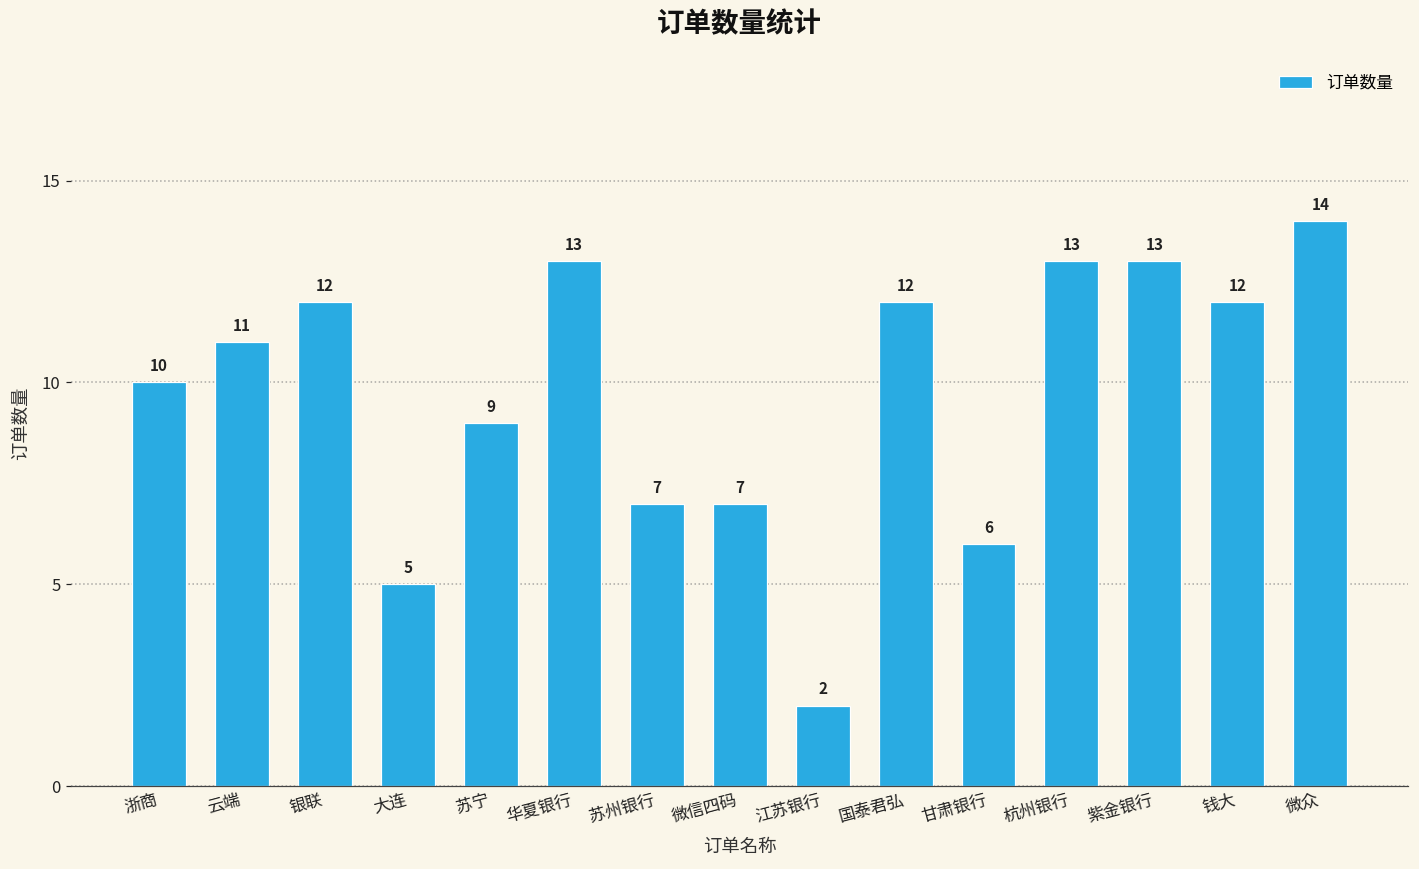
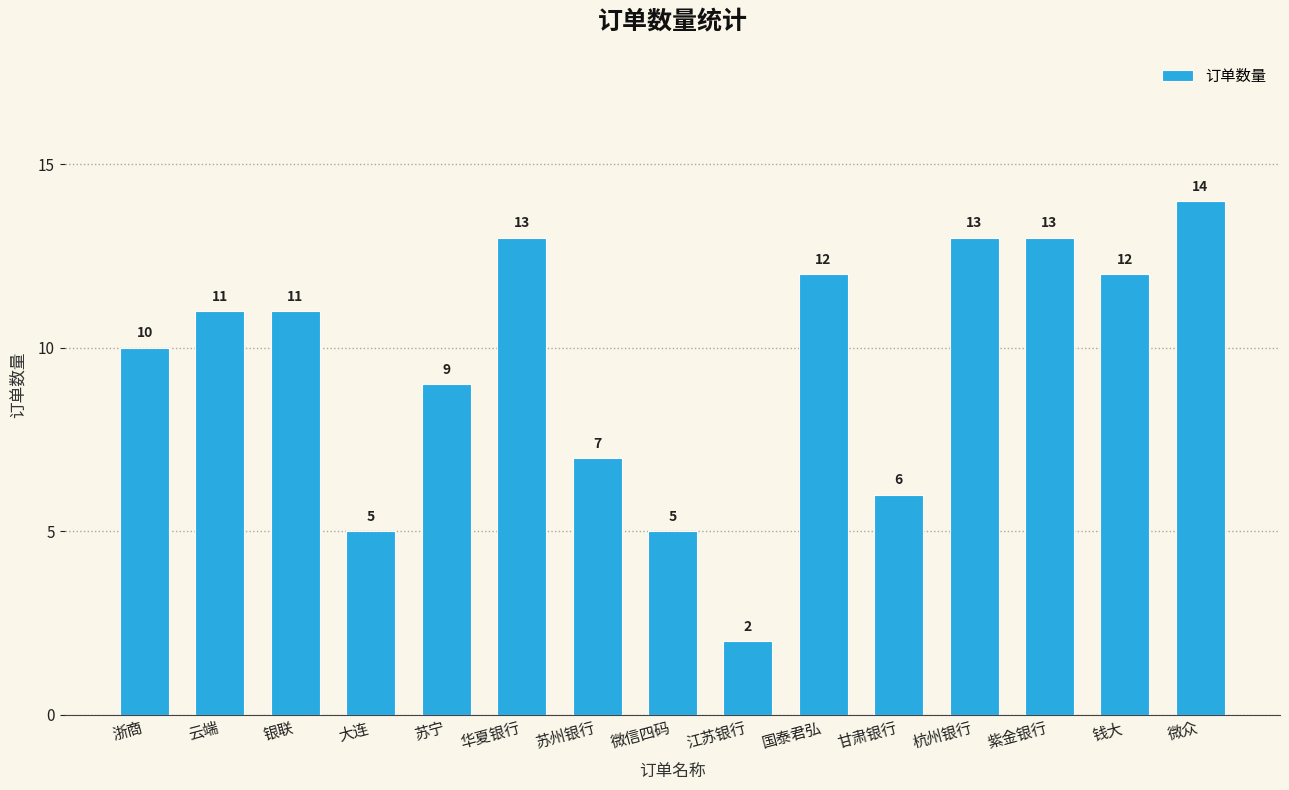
  {
    "浙商": 10,
    "云端": 11,
-   "银联": 12,
+   "银联": 11,
    "大连": 5,
    "苏宁": 9,
    "华夏银行": 13,
    "苏州银行": 7,
-   "微信四码": 7,
+   "微信四码": 5,
    "江苏银行": 2,
    "国泰君弘": 12,
    "甘肃银行": 6,
    "杭州银行": 13,
    "紫金银行": 13,
    "钱大": 12,
    "微众": 14
  }
